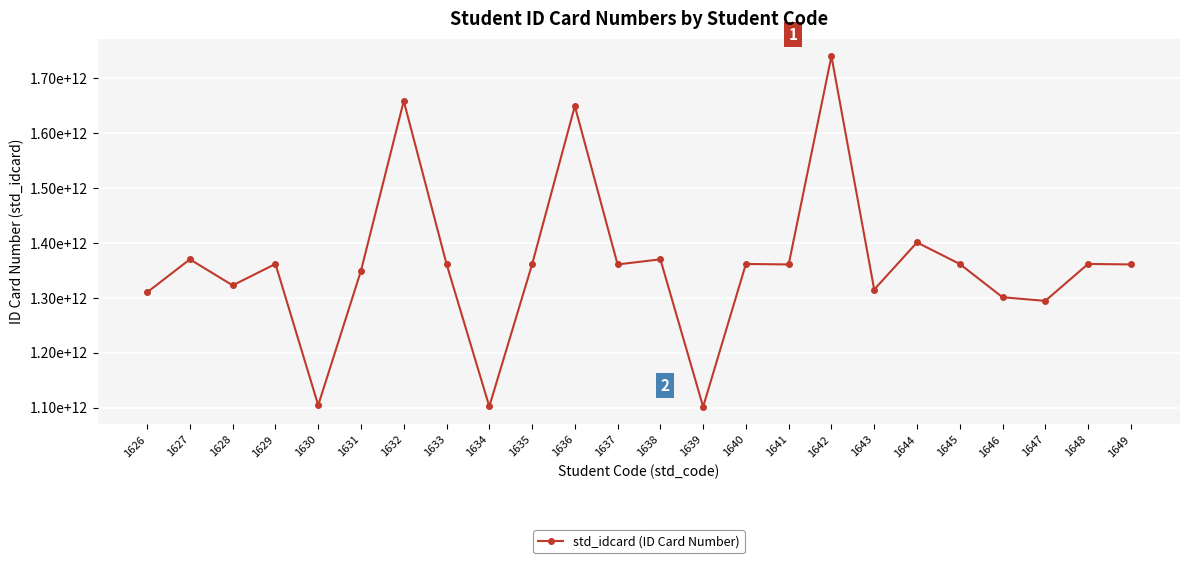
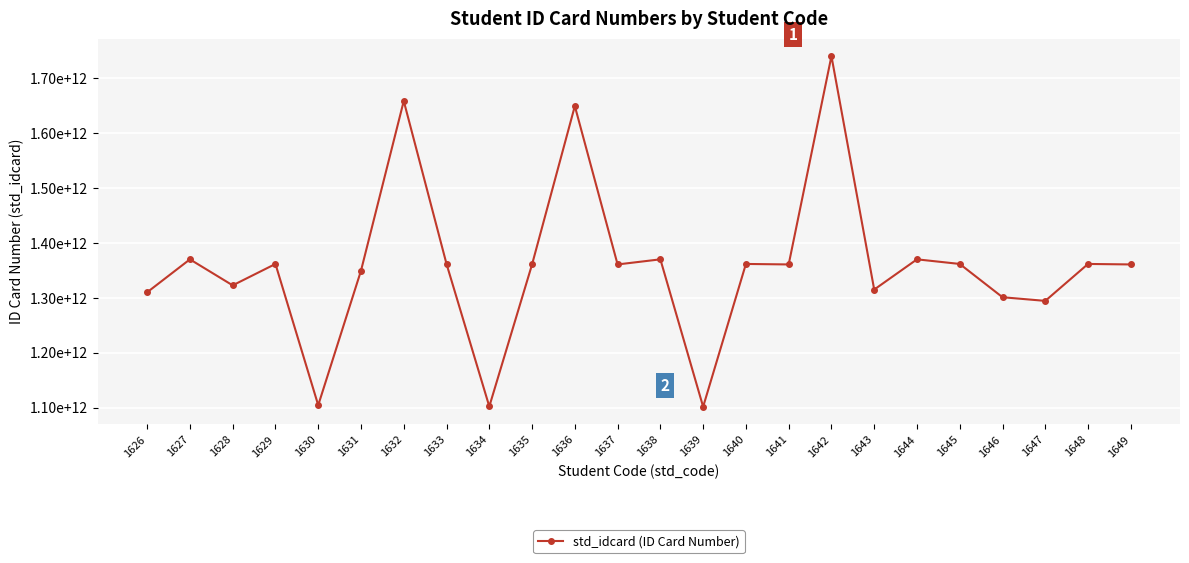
  {
    "1626": 1310000000000,
    "1627": 1370000000000,
    "1628": 1320000000000,
    "1629": 1360000000000,
    "1630": 1100000000000,
    "1631": 1350000000000,
    "1632": 1660000000000,
    "1633": 1360000000000,
    "1634": 1100000000000,
    "1635": 1360000000000,
    "1636": 1650000000000,
    "1637": 1360000000000,
    "1638": 1370000000000,
    "1639": 1100000000000,
    "1640": 1360000000000,
    "1641": 1360000000000,
    "1642": 1740000000000,
    "1643": 1310000000000,
-   "1644": 1400000000000,
+   "1644": 1370000000000,
    "1645": 1360000000000,
    "1646": 1300000000000,
    "1647": 1290000000000,
    "1648": 1360000000000,
    "1649": 1360000000000
  }
